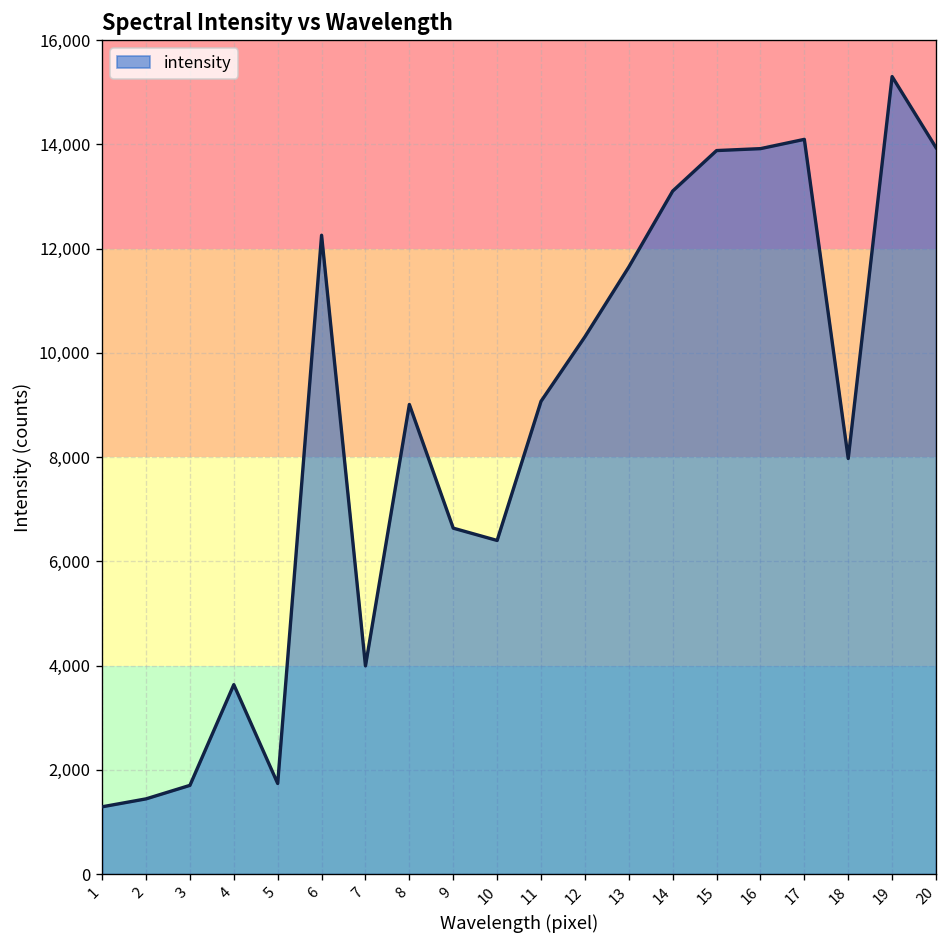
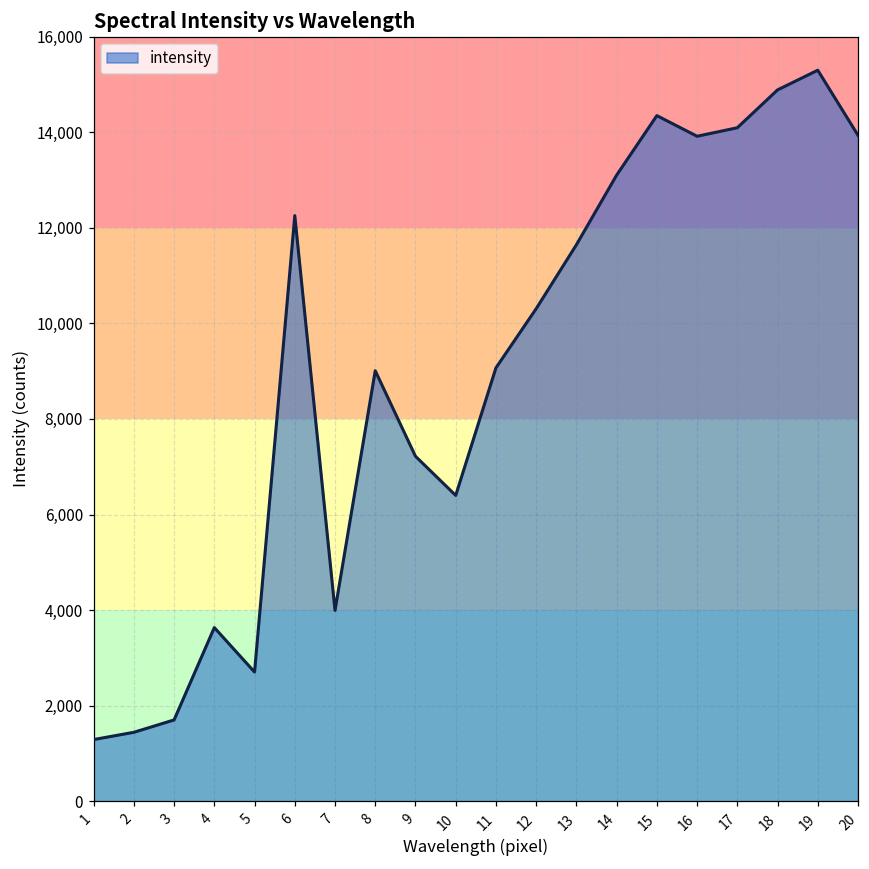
  {
    "1": "1,300",
    "2": "1,400",
    "3": "1,700",
    "4": "3,600",
-   "5": "1,700",
+   "5": "2,700",
    "6": "12,300",
    "7": "4,000",
    "8": "9,000",
-   "9": "6,600",
+   "9": "7,200",
    "10": "6,400",
    "11": "9,100",
    "12": "10,300",
    "13": "11,600",
    "14": "13,100",
-   "15": "13,900",
+   "15": "14,300",
    "16": "13,900",
    "17": "14,100",
-   "18": "8,000",
+   "18": "14,900",
    "19": "15,300",
    "20": "13,900"
  }
